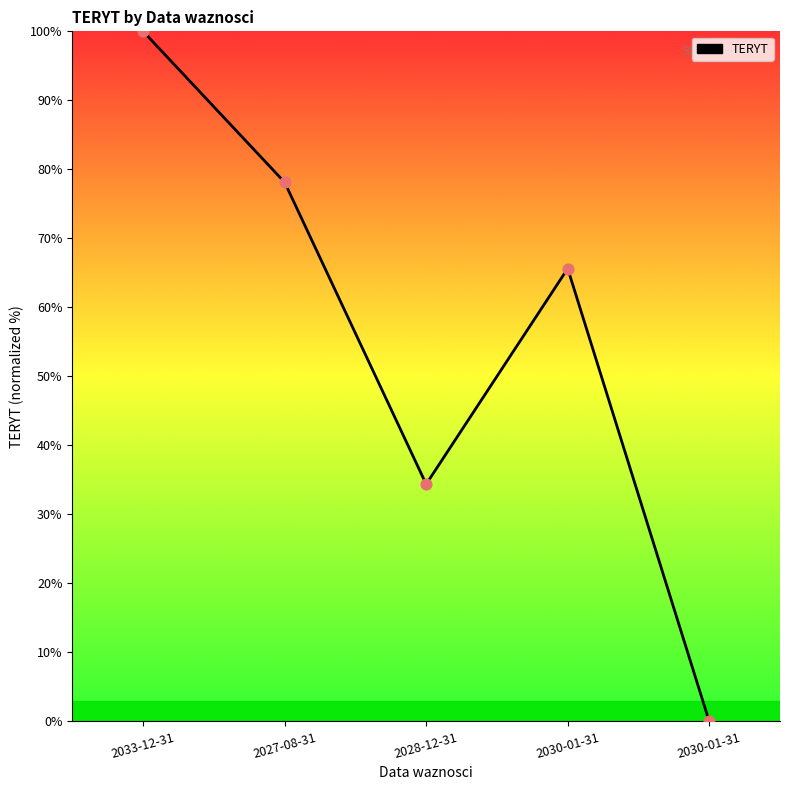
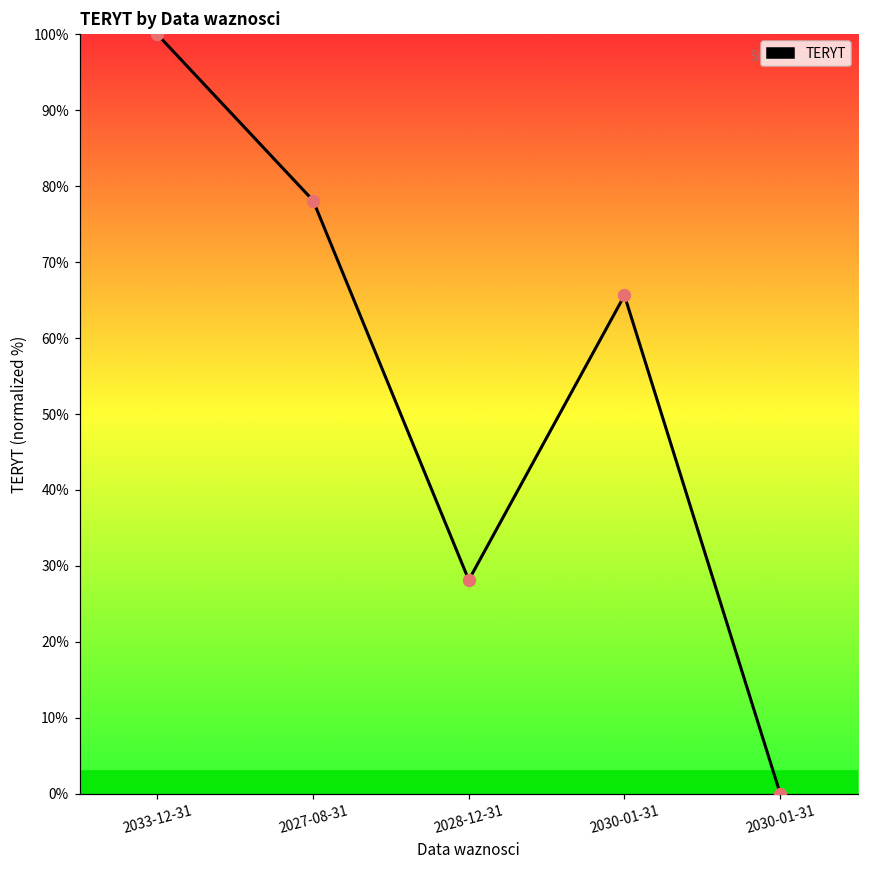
  {
    "2033-12-31": "100%",
    "2027-08-31": "78%",
-   "2028-12-31": "34%"
+   "2028-12-31": "28%"
  }
